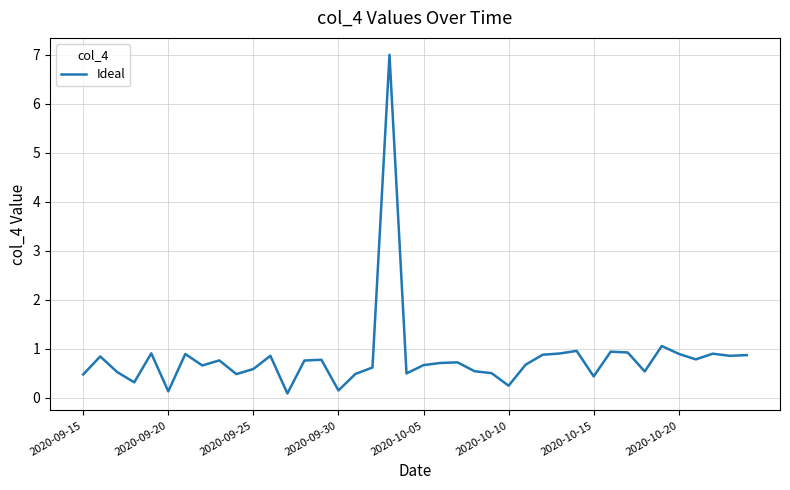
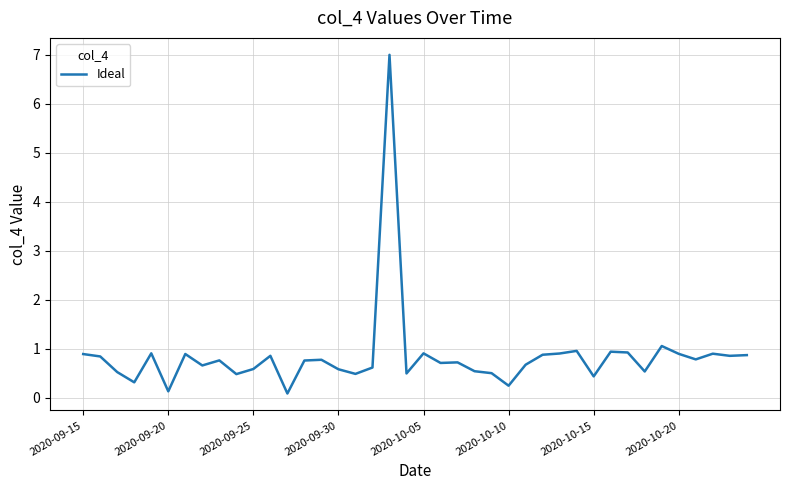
  {
-   "2020-09-15": 0.5,
+   "2020-09-15": 0.9,
    "2020-09-20": 0.1,
    "2020-09-25": 0.6,
-   "2020-09-30": 0.2,
-   "2020-10-05": 0.7,
+   "2020-09-30": 0.6,
+   "2020-10-05": 0.9,
    "2020-10-10": 0.3,
    "2020-10-15": 0.4,
    "2020-10-20": 0.9
  }
